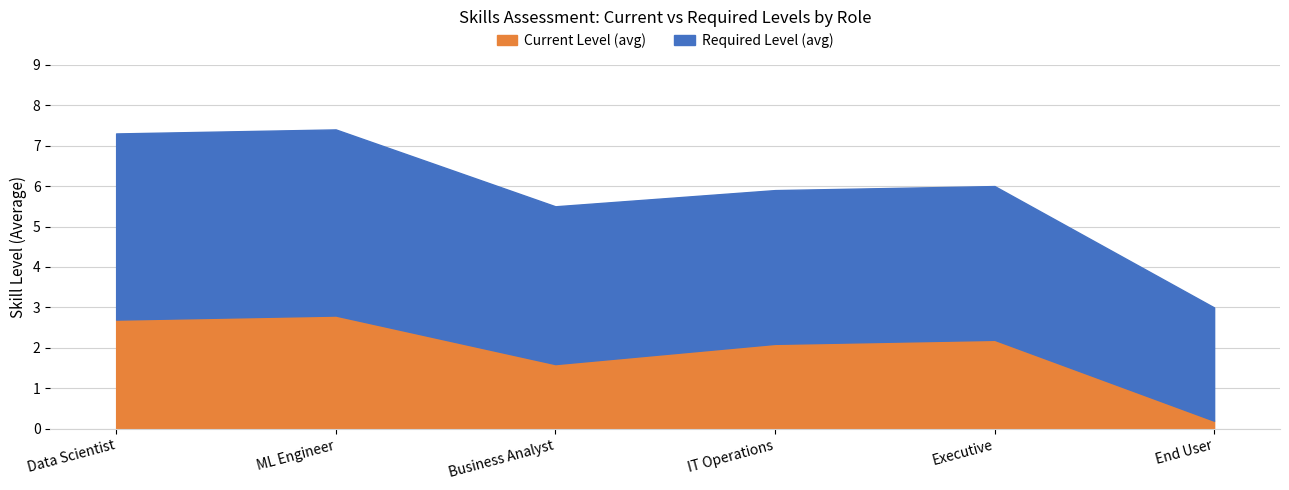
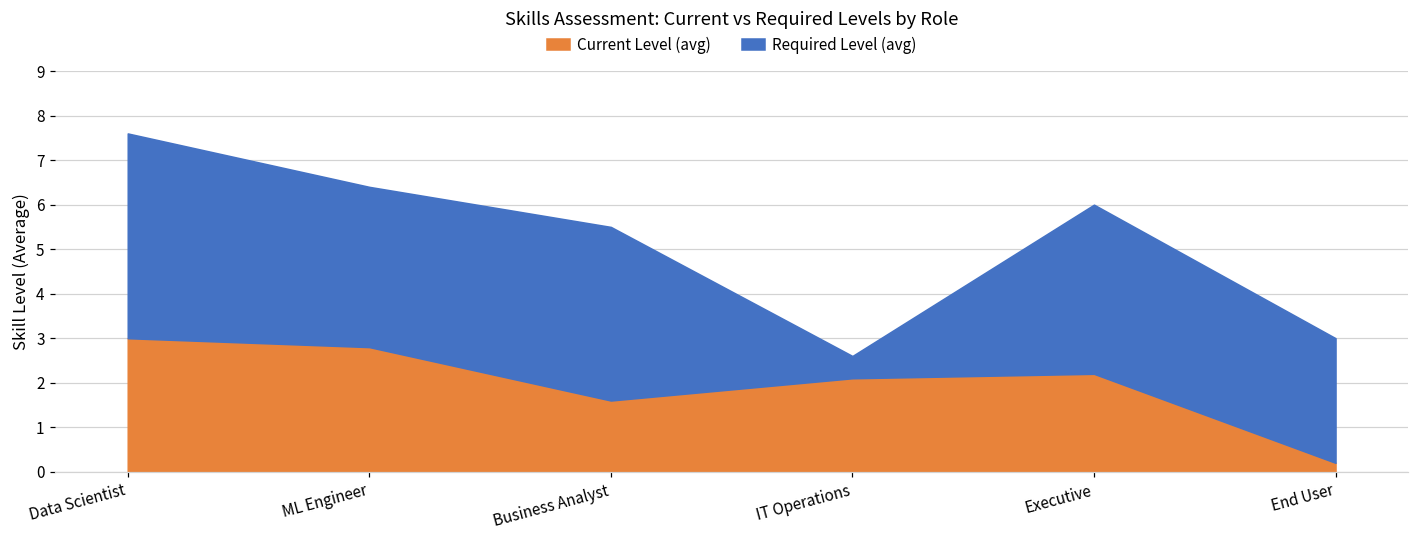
  {
    "Current Level (avg)": {
-     "Data Scientist": 2.7,
+     "Data Scientist": 3.0,
      "ML Engineer": 2.8,
      "Business Analyst": 1.6,
      "IT Operations": 2.1,
      "Executive": 2.2,
      "End User": 0.2
    },
    "Required Level (avg)": {
      "Data Scientist": 4.6,
-     "ML Engineer": 4.6,
+     "ML Engineer": 3.6,
      "Business Analyst": 3.9,
-     "IT Operations": 3.8,
+     "IT Operations": 0.5,
      "Executive": 3.8,
      "End User": 2.8
    }
  }
